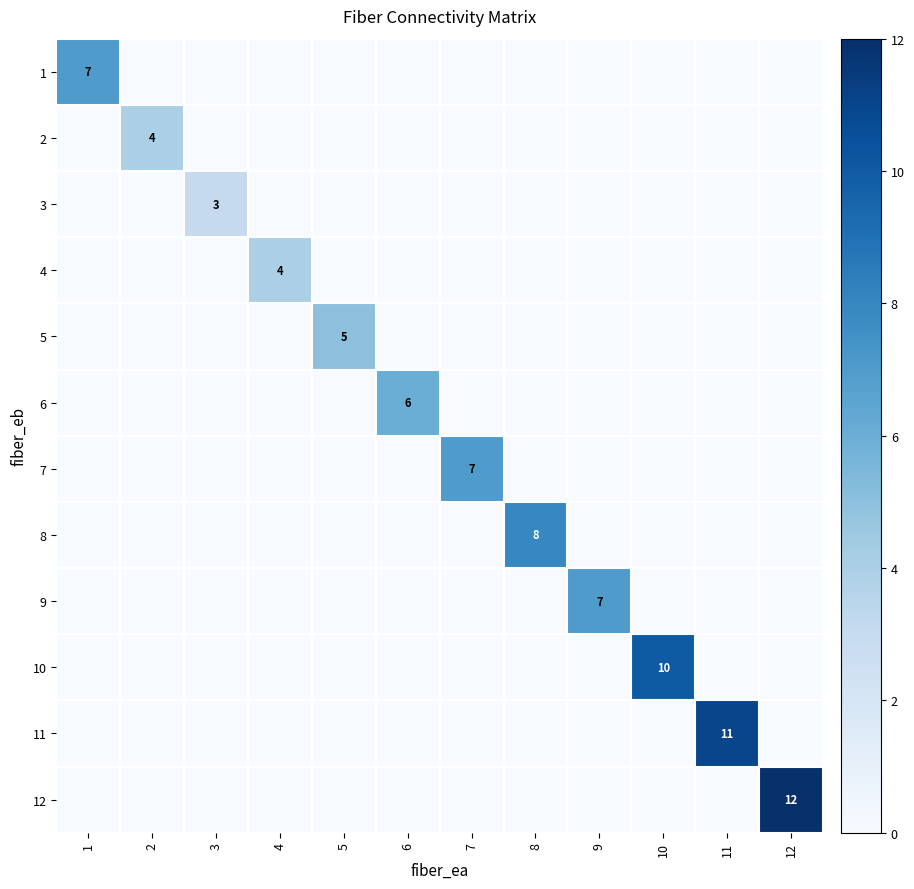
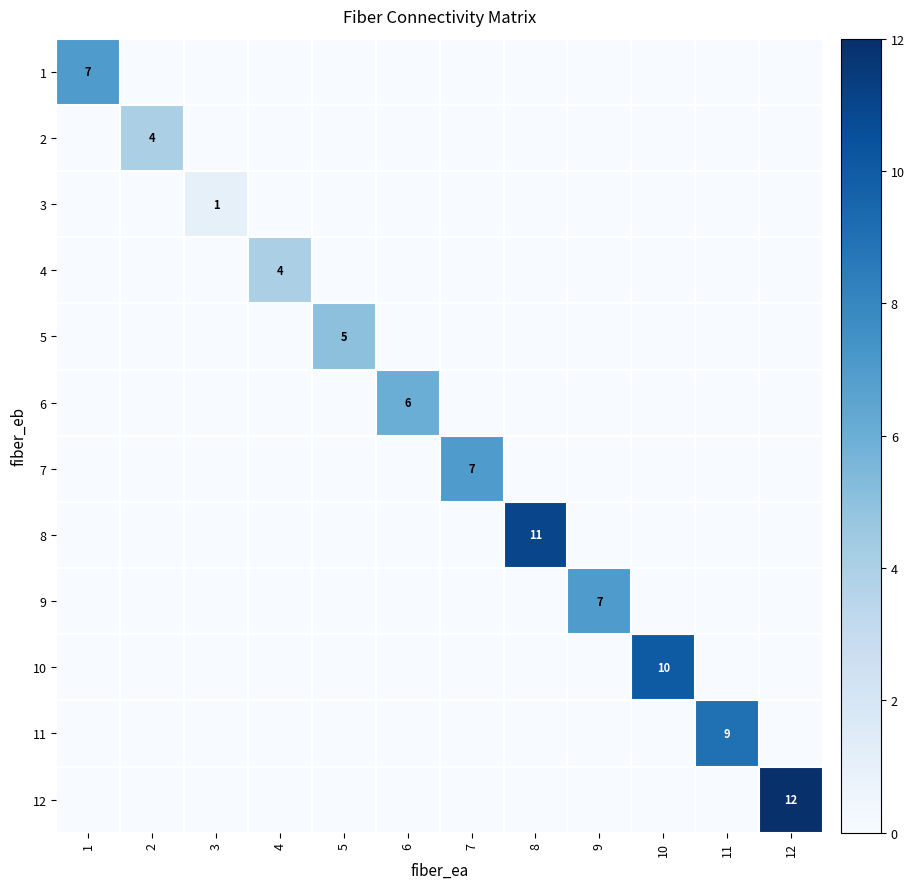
  {
    "1": {
      "1": 7
    },
    "2": {
      "2": 4
    },
    "3": {
-     "3": 3
+     "3": 1
    },
    "4": {
      "4": 4
    },
    "5": {
      "5": 5
    },
    "6": {
      "6": 6
    },
    "7": {
      "7": 7
    },
    "8": {
-     "8": 8
+     "8": 11
    },
    "9": {
      "9": 7
    },
    "10": {
      "10": 10
    },
    "11": {
-     "11": 11
+     "11": 9
    },
    "12": {
      "12": 12
    }
  }
